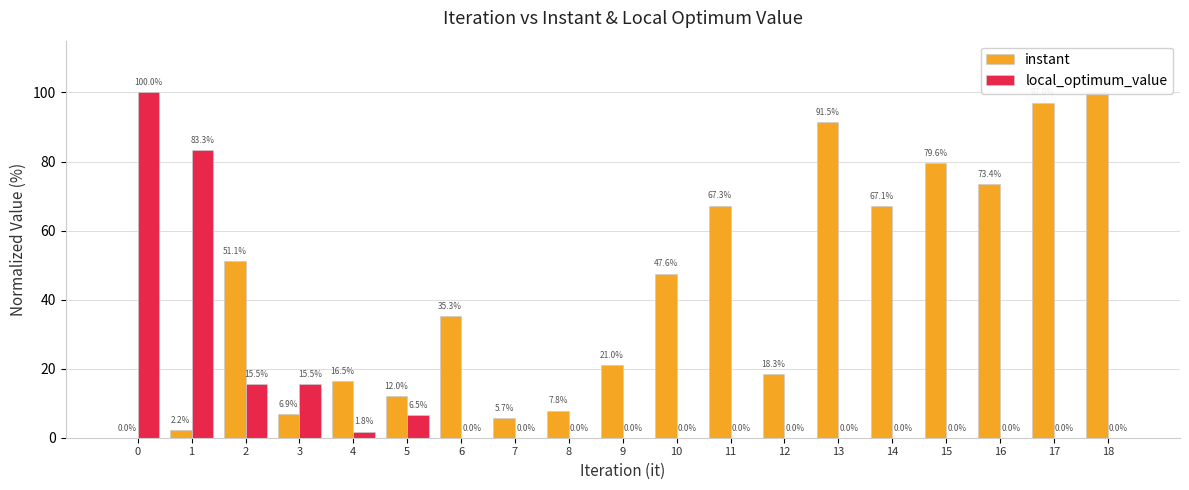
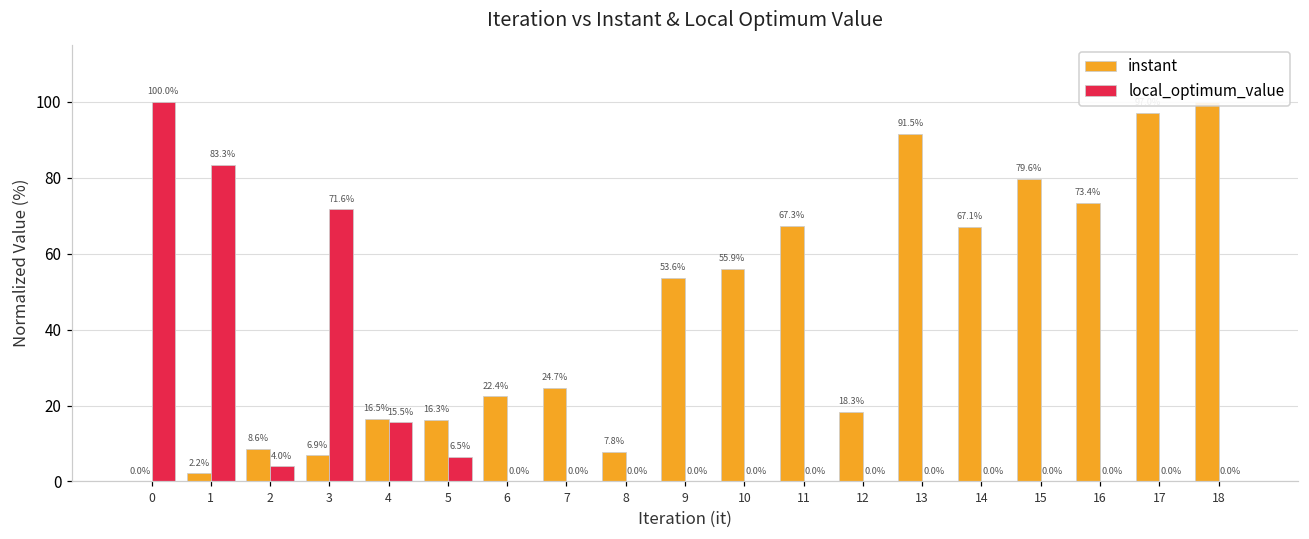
  {
    "instant": {
      "0": "0.0%",
      "1": "2.2%",
-     "2": "51.1%",
+     "2": "8.6%",
      "3": "6.9%",
      "4": "16.5%",
-     "5": "12.0%",
-     "6": "35.3%",
-     "7": "5.7%",
+     "5": "16.3%",
+     "6": "22.4%",
+     "7": "24.7%",
      "8": "7.8%",
-     "9": "21.0%",
-     "10": "47.6%",
+     "9": "53.6%",
+     "10": "55.9%",
      "11": "67.3%",
      "12": "18.3%",
      "13": "91.5%",
      "14": "67.1%",
      "15": "79.6%",
      "16": "73.4%"
    },
    "local_optimum_value": {
      "0": "100.0%",
      "1": "83.3%",
-     "2": "15.5%",
-     "3": "15.5%",
-     "4": "1.8%",
+     "2": "4.0%",
+     "3": "71.6%",
+     "4": "15.5%",
      "5": "6.5%",
      "6": "0.0%",
      "7": "0.0%",
      "8": "0.0%",
      "9": "0.0%",
      "10": "0.0%",
      "11": "0.0%",
      "12": "0.0%",
      "13": "0.0%",
      "14": "0.0%",
      "15": "0.0%",
      "16": "0.0%",
      "17": "0.0%",
      "18": "0.0%"
    }
  }
